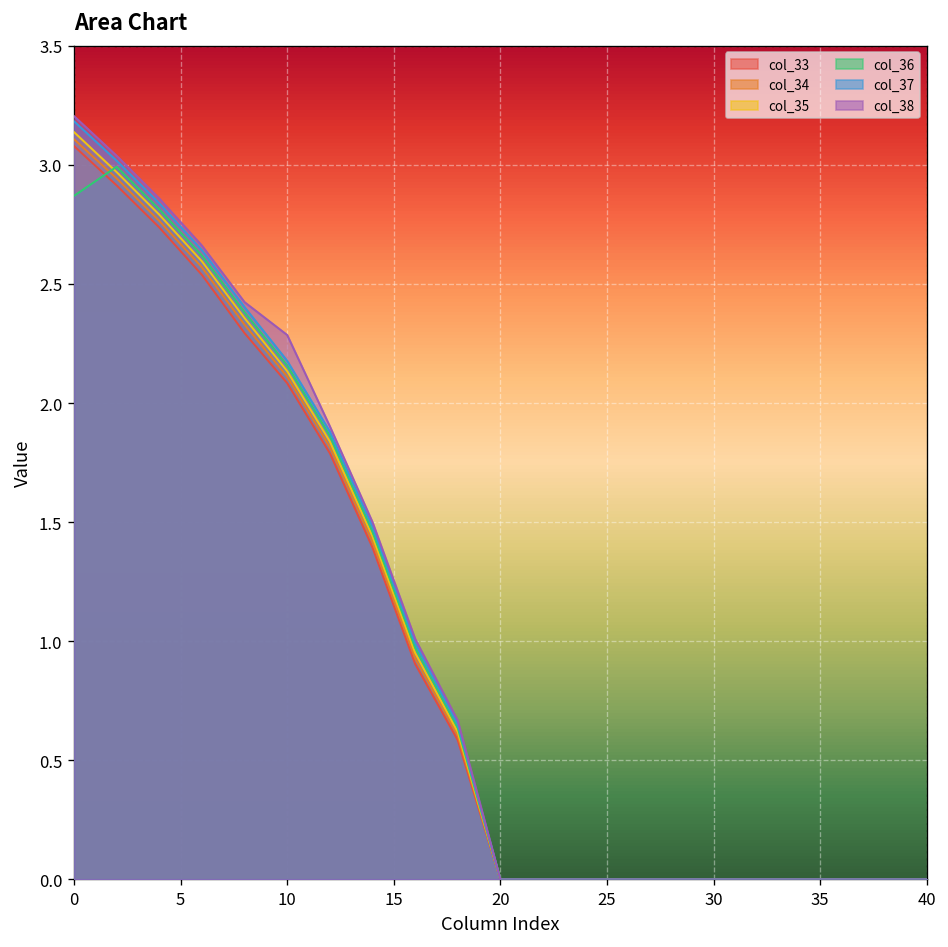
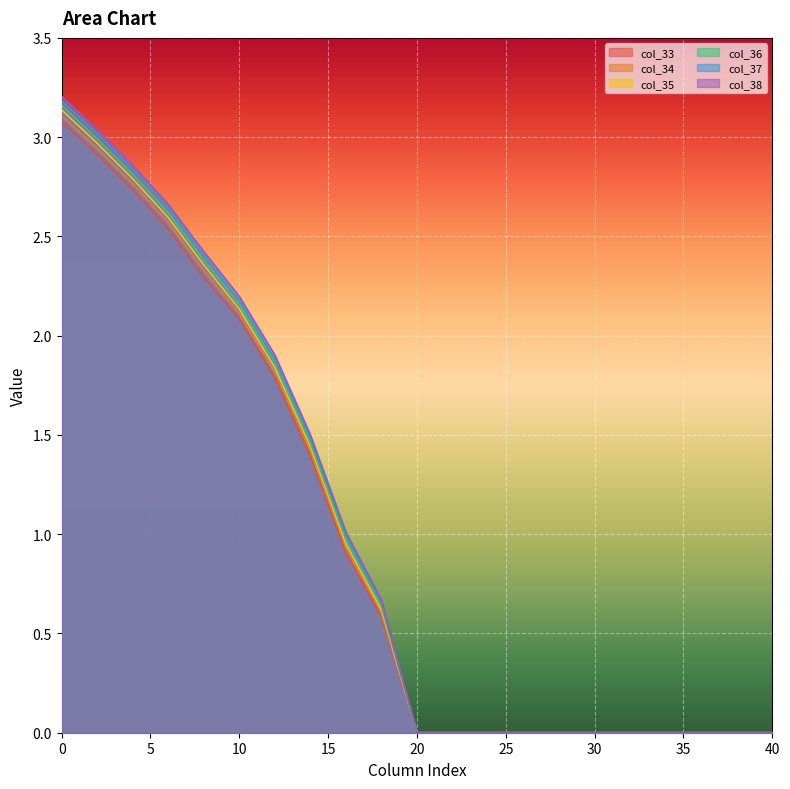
  {
    "col_36": {
-     "0": 2.87,
+     "0": 3.16,
      "10": 2.16
    },
    "col_37": {
      "0": 3.18,
      "10": 2.18
    },
    "col_38": {
      "0": 3.20,
-     "10": 2.29
+     "10": 2.20
    }
  }
